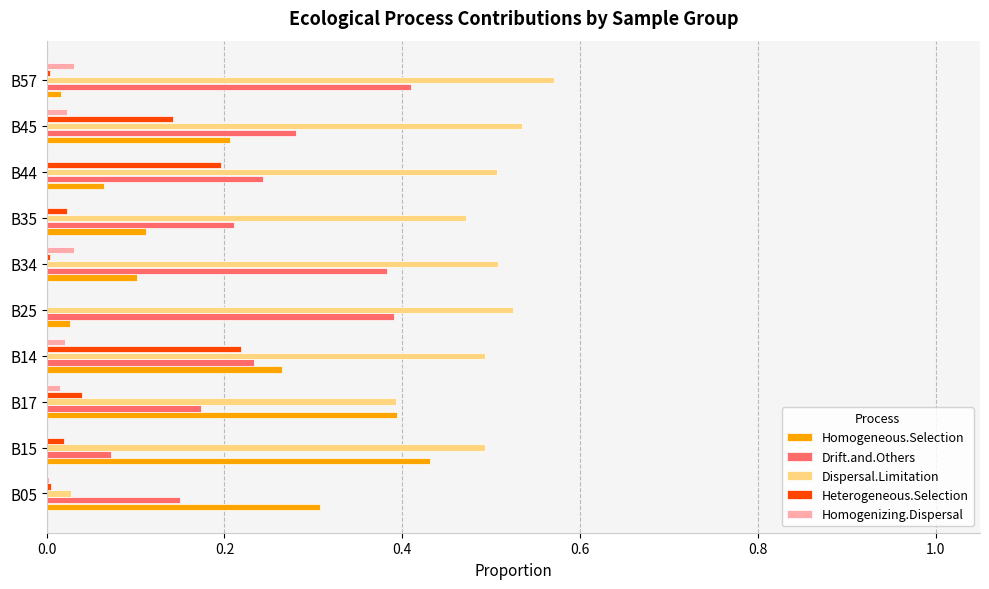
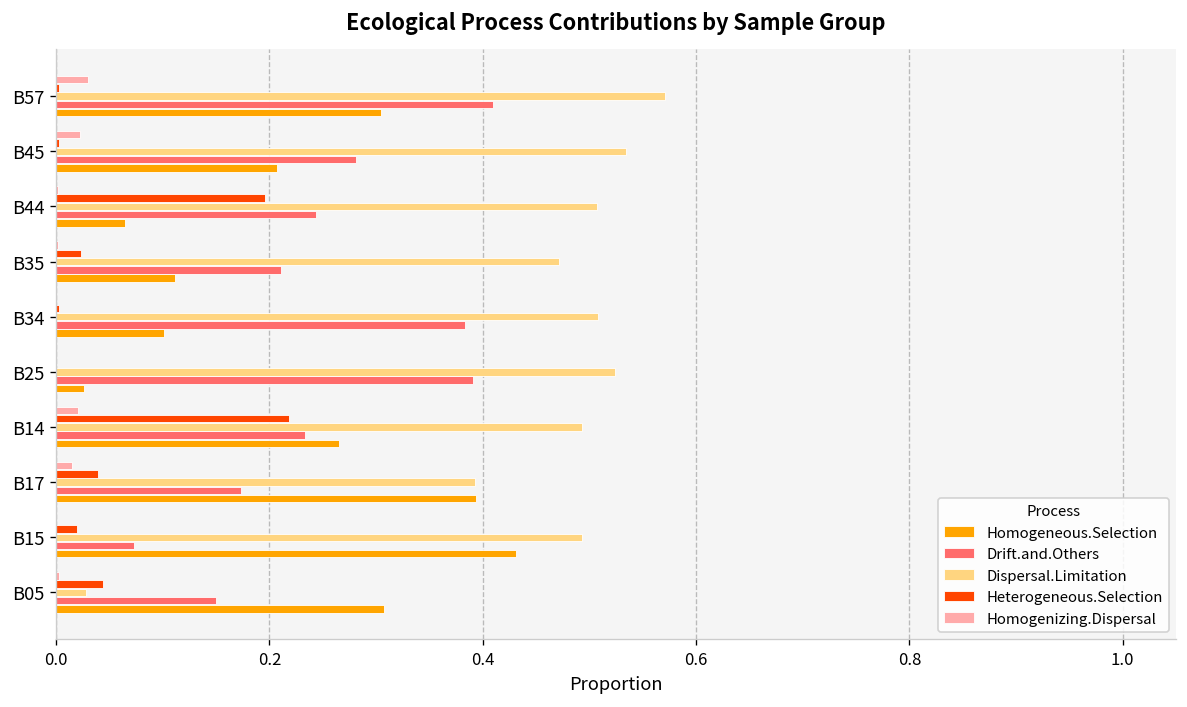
  {
    "Homogeneous.Selection": {
-     "B57": 0.02,
+     "B57": 0.30,
      "B45": 0.21,
      "B44": 0.06,
      "B35": 0.11,
      "B34": 0.10,
      "B25": 0.03,
      "B14": 0.27,
      "B17": 0.39,
      "B15": 0.43,
      "B05": 0.31
    },
    "Drift.and.Others": {
      "B57": 0.41,
      "B45": 0.28,
      "B44": 0.24,
      "B35": 0.21,
      "B34": 0.38,
      "B25": 0.39,
      "B14": 0.23,
      "B17": 0.17,
      "B15": 0.07,
      "B05": 0.15
    },
    "Dispersal.Limitation": {
      "B57": 0.57,
      "B45": 0.53,
      "B44": 0.51,
      "B35": 0.47,
      "B34": 0.51,
      "B25": 0.52,
      "B14": 0.49,
      "B17": 0.39,
      "B15": 0.49,
      "B05": 0.03
    },
    "Heterogeneous.Selection": {
      "B57": 0.00,
-     "B45": 0.14,
+     "B45": 0.00,
      "B44": 0.20,
      "B35": 0.02,
      "B34": 0.00,
      "B14": 0.22,
      "B17": 0.04,
      "B15": 0.02,
-     "B05": 0.00
+     "B05": 0.04
    },
    "Homogenizing.Dispersal": {
      "B57": 0.03,
      "B45": 0.02,
-     "B34": 0.03,
+     "B34": 0.00,
      "B25": 0.00,
      "B14": 0.02,
      "B17": 0.02
    }
  }
